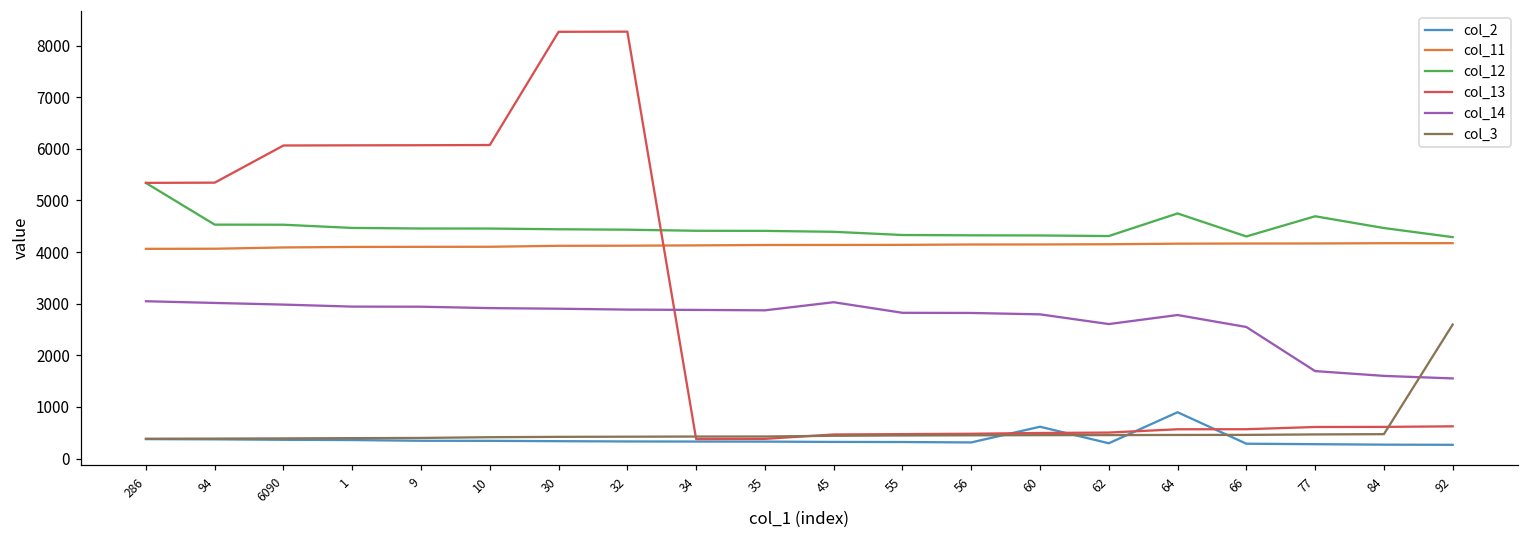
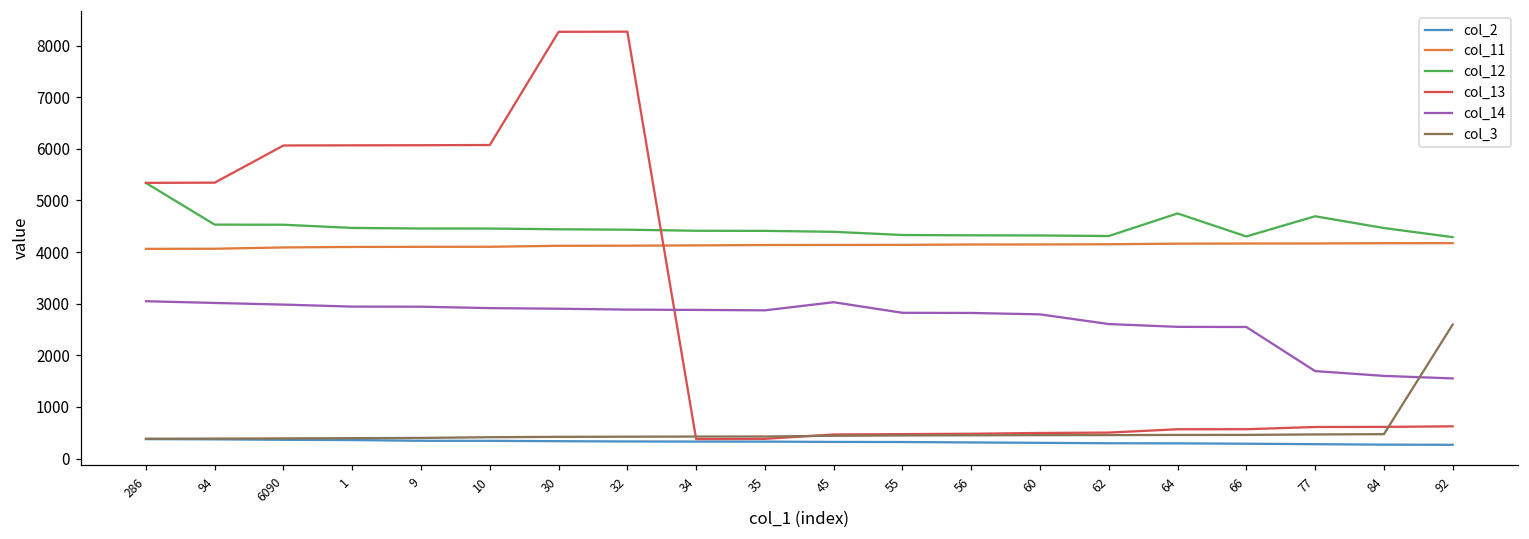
  {
    "col_2": {
      "9": 300,
      "10": 300,
      "30": 300,
      "32": 300,
      "45": 300,
      "55": 300,
      "56": 300,
-     "60": 600,
+     "60": 300,
      "62": 300,
-     "64": 900,
+     "64": 300,
      "66": 300,
      "77": 300,
      "84": 300,
      "92": 300
    },
    "col_12": {
      "94": 4500,
      "6090": 4500,
      "1": 4500,
      "9": 4500,
      "10": 4500,
      "30": 4400,
      "32": 4400,
      "34": 4400,
      "35": 4400,
      "45": 4400,
      "55": 4300,
      "56": 4300,
      "60": 4300,
      "62": 4300,
      "64": 4700,
      "66": 4300,
      "77": 4700,
      "84": 4500,
      "92": 4300
    },
    "col_14": {
      "286": 3000,
      "94": 3000,
      "6090": 3000,
      "1": 2900,
      "9": 2900,
      "10": 2900,
      "30": 2900,
      "32": 2900,
      "34": 2900,
      "35": 2900,
      "45": 3000,
      "55": 2800,
      "56": 2800,
      "60": 2800,
      "62": 2600,
-     "64": 2800,
+     "64": 2600,
      "66": 2500,
      "77": 1700,
      "84": 1600,
      "92": 1600
    },
    "col_3": {
      "9": 400,
      "10": 400,
      "30": 400,
      "32": 400,
      "64": 500,
      "66": 500,
      "77": 500,
      "84": 500,
      "92": 2600
    }
  }
